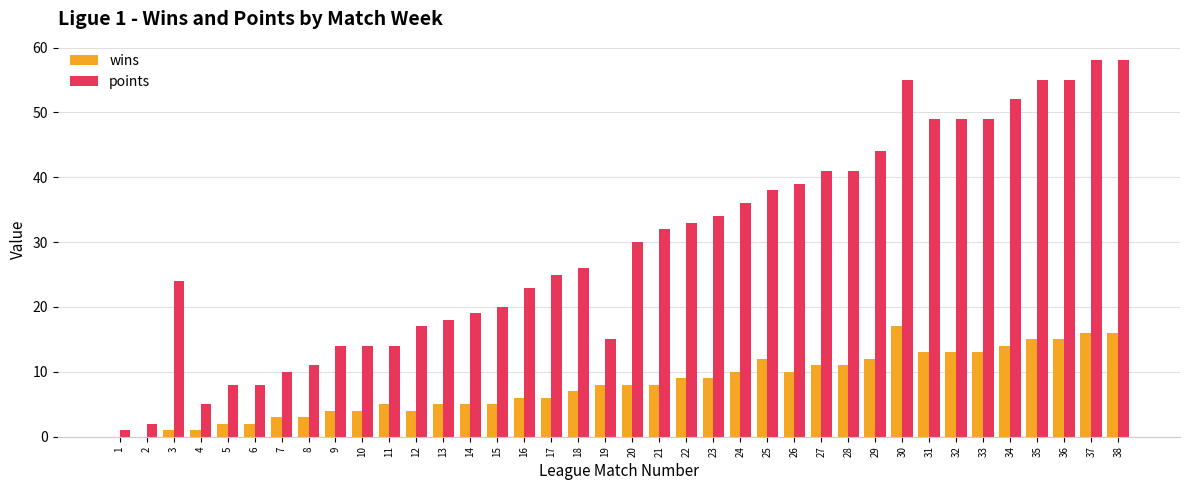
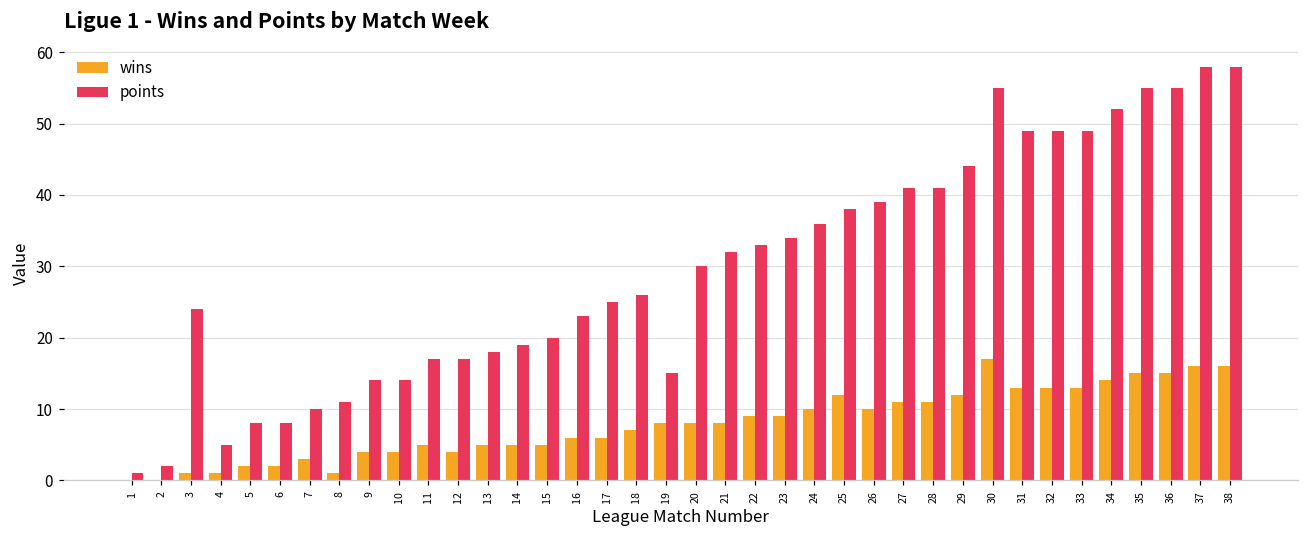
  {
    "wins": {
      "1": 0,
      "2": 0,
      "3": 1,
      "4": 1,
      "5": 2,
      "6": 2,
      "7": 3,
-     "8": 3,
+     "8": 1,
      "9": 4,
      "10": 4,
      "11": 5,
      "12": 4,
      "13": 5,
      "14": 5,
      "15": 5,
      "16": 6,
      "17": 6,
      "18": 7,
      "19": 8,
      "20": 8,
      "21": 8,
      "22": 9,
      "23": 9,
      "24": 10,
      "25": 12,
      "26": 10,
      "27": 11,
      "28": 11,
      "29": 12,
      "30": 17,
      "31": 13,
      "32": 13,
      "33": 13,
      "34": 14,
      "35": 15,
      "36": 15,
      "37": 16,
      "38": 16
    },
    "points": {
      "1": 1,
      "2": 2,
      "3": 24,
      "4": 5,
      "5": 8,
      "6": 8,
      "7": 10,
      "8": 11,
      "9": 14,
      "10": 14,
-     "11": 14,
+     "11": 17,
      "12": 17,
      "13": 18,
      "14": 19,
      "15": 20,
      "16": 23,
      "17": 25,
      "18": 26,
      "19": 15,
      "20": 30,
      "21": 32,
      "22": 33,
      "23": 34,
      "24": 36,
      "25": 38,
      "26": 39,
      "27": 41,
      "28": 41,
      "29": 44,
      "30": 55,
      "31": 49,
      "32": 49,
      "33": 49,
      "34": 52,
      "35": 55,
      "36": 55,
      "37": 58,
      "38": 58
    }
  }
